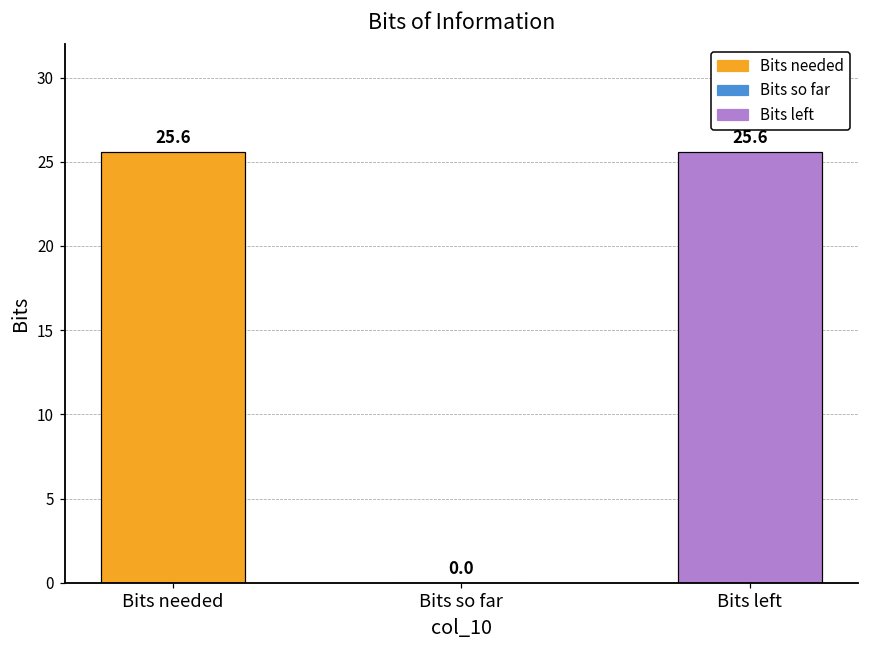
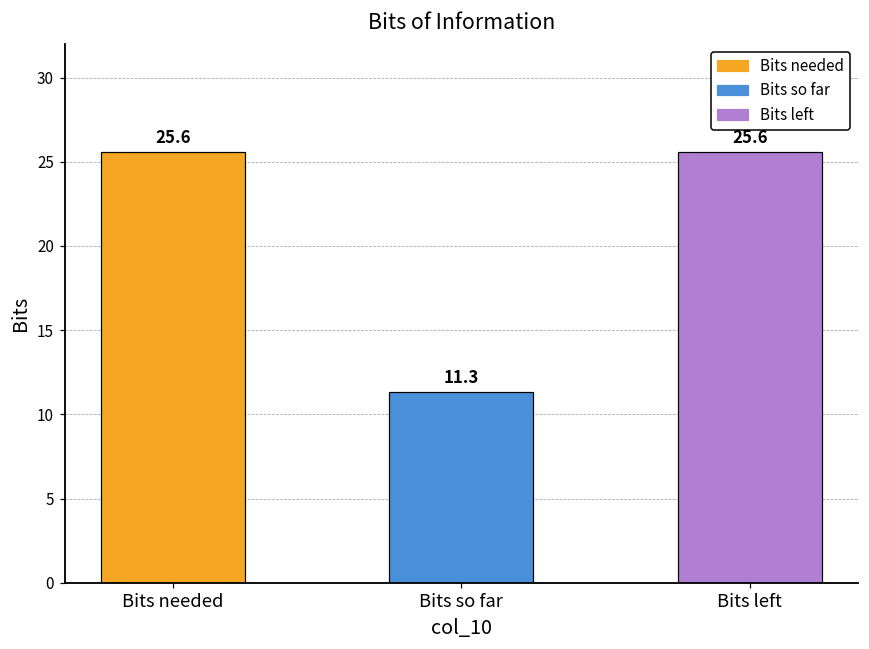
  {
    "Bits needed": 25.6,
-   "Bits so far": 0.0,
+   "Bits so far": 11.3,
    "Bits left": 25.6
  }
